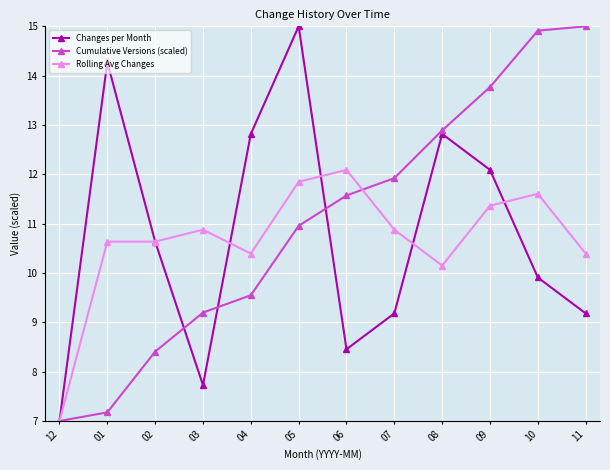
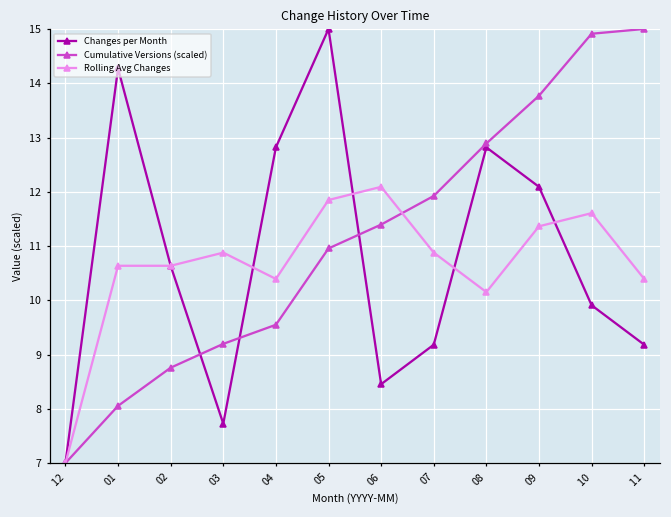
  {
    "Changes per Month": {
      "03": 7.7,
      "04": 12.8,
      "05": 15.0,
      "06": 8.5,
      "07": 9.2,
      "08": 12.8,
      "09": 12.1,
      "10": 9.9,
      "11": 9.2
    },
    "Cumulative Versions (scaled)": {
-     "01": 7.2,
-     "02": 8.4,
+     "01": 8.1,
+     "02": 8.8,
      "03": 9.2,
      "04": 9.5,
      "05": 11.0,
-     "06": 11.6,
+     "06": 11.4,
      "07": 11.9,
      "08": 12.9,
      "09": 13.8,
      "10": 14.9,
      "11": 15.0
    },
    "Rolling Avg Changes": {
      "01": 10.6,
      "03": 10.9,
      "04": 10.4,
      "05": 11.8,
      "06": 12.1,
      "07": 10.9,
      "08": 10.2,
      "09": 11.4,
      "10": 11.6,
      "11": 10.4
    }
  }
